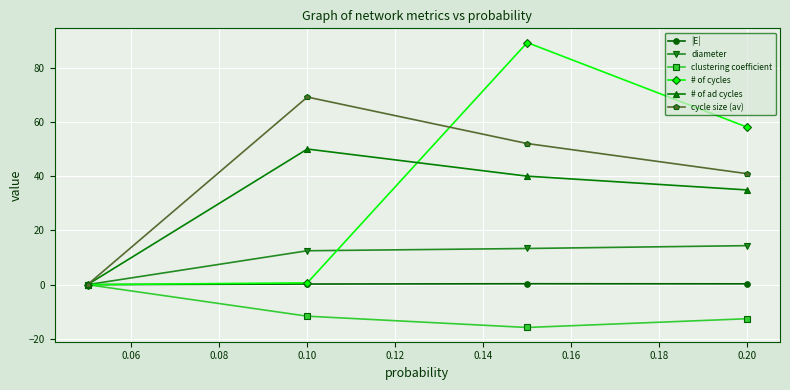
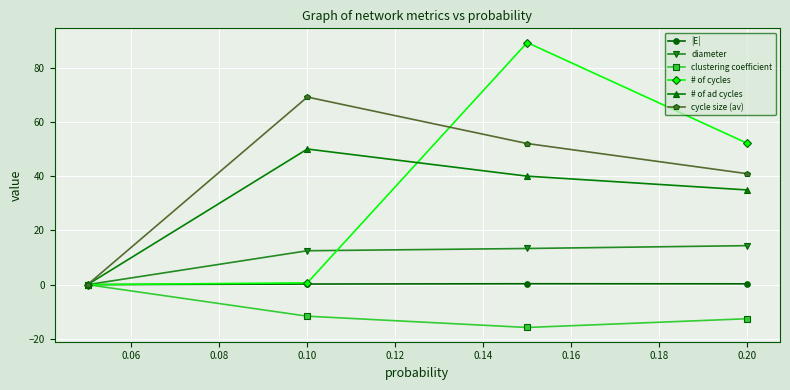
  {
    "clustering coefficient": {
      "0.10": -12,
      "0.20": -13
    },
    "# of cycles": {
-     "0.20": 58
+     "0.20": 52
    },
    "cycle size (av)": {
      "0.10": 69,
      "0.20": 41
    }
  }
